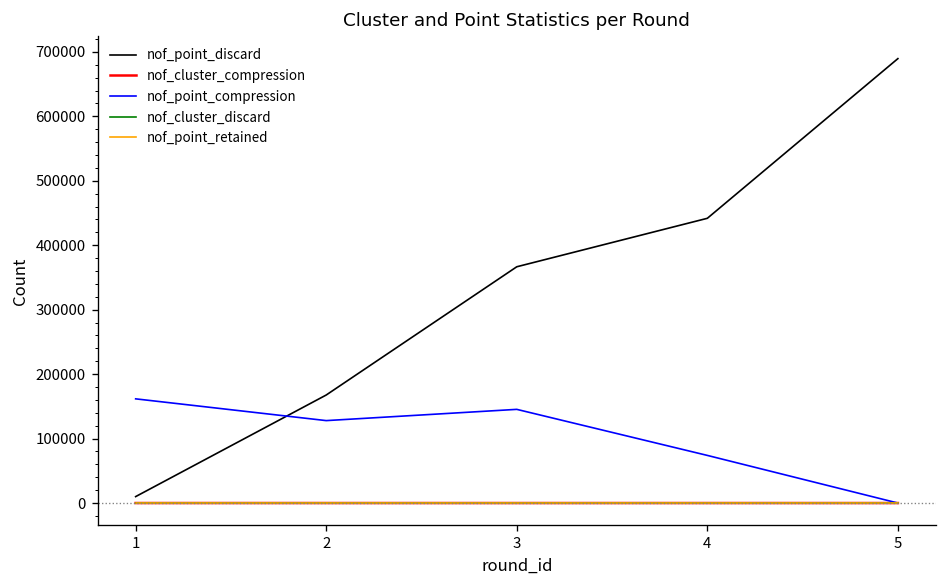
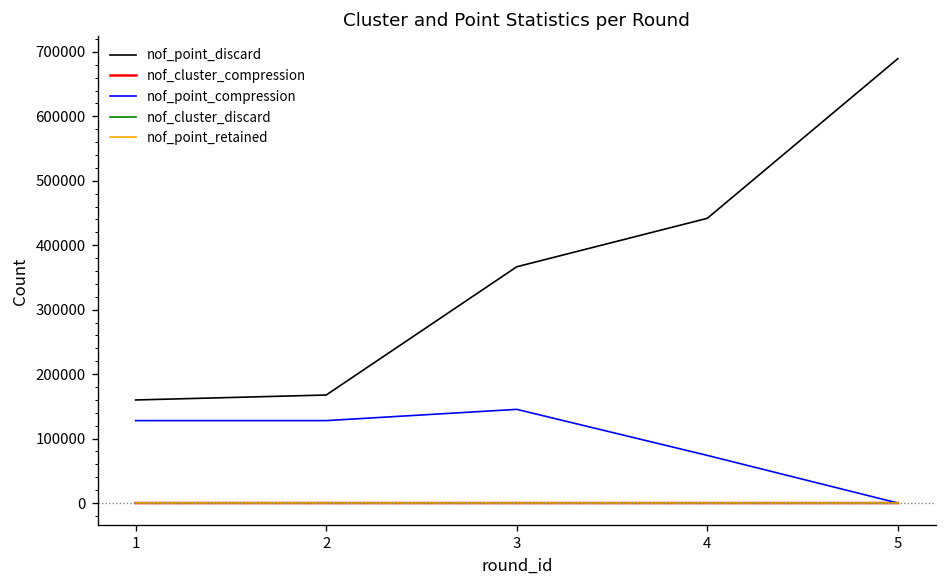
  {
    "nof_point_discard": {
-     "1": 10000,
+     "1": 160000,
      "2": 170000,
      "3": 370000,
      "4": 440000,
      "5": 690000
    },
    "nof_point_retained": {
      "1": 0,
      "2": 0,
      "3": 0,
      "4": 0
    },
    "nof_point_compression": {
-     "1": 160000,
+     "1": 130000,
      "2": 130000,
      "3": 150000,
      "4": 70000
    }
  }
